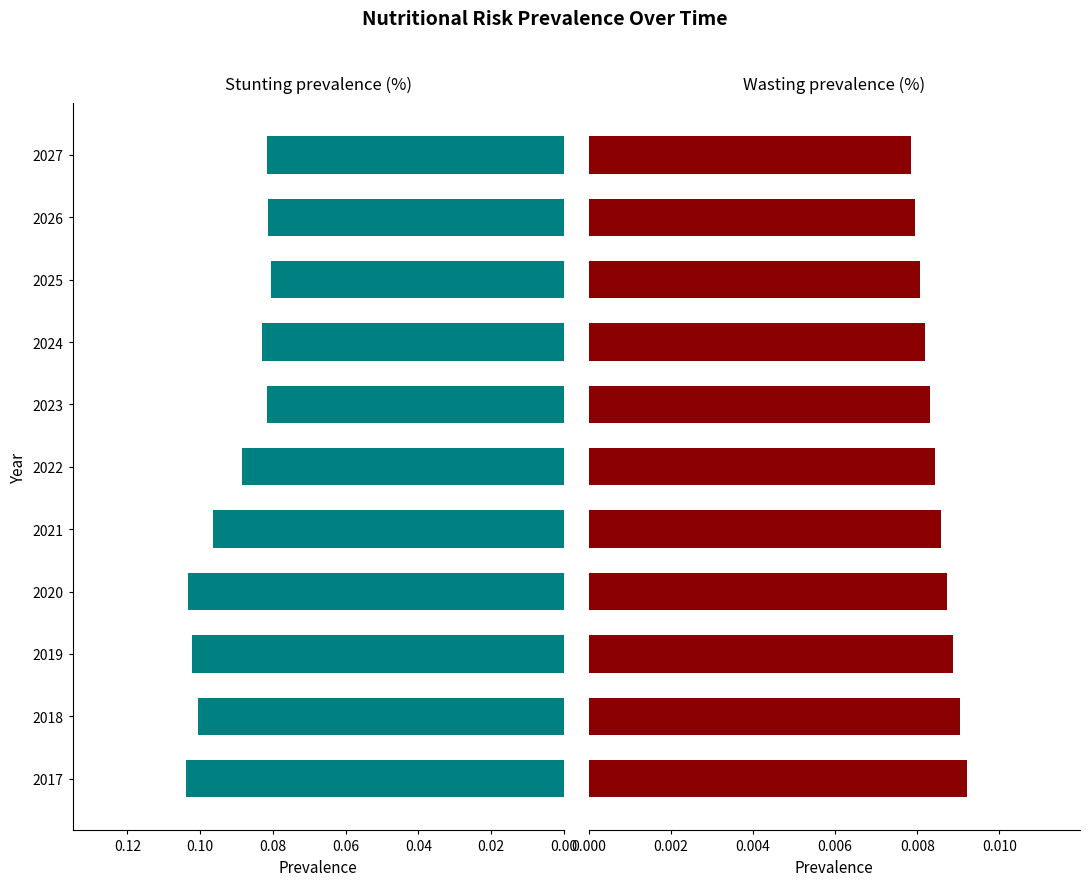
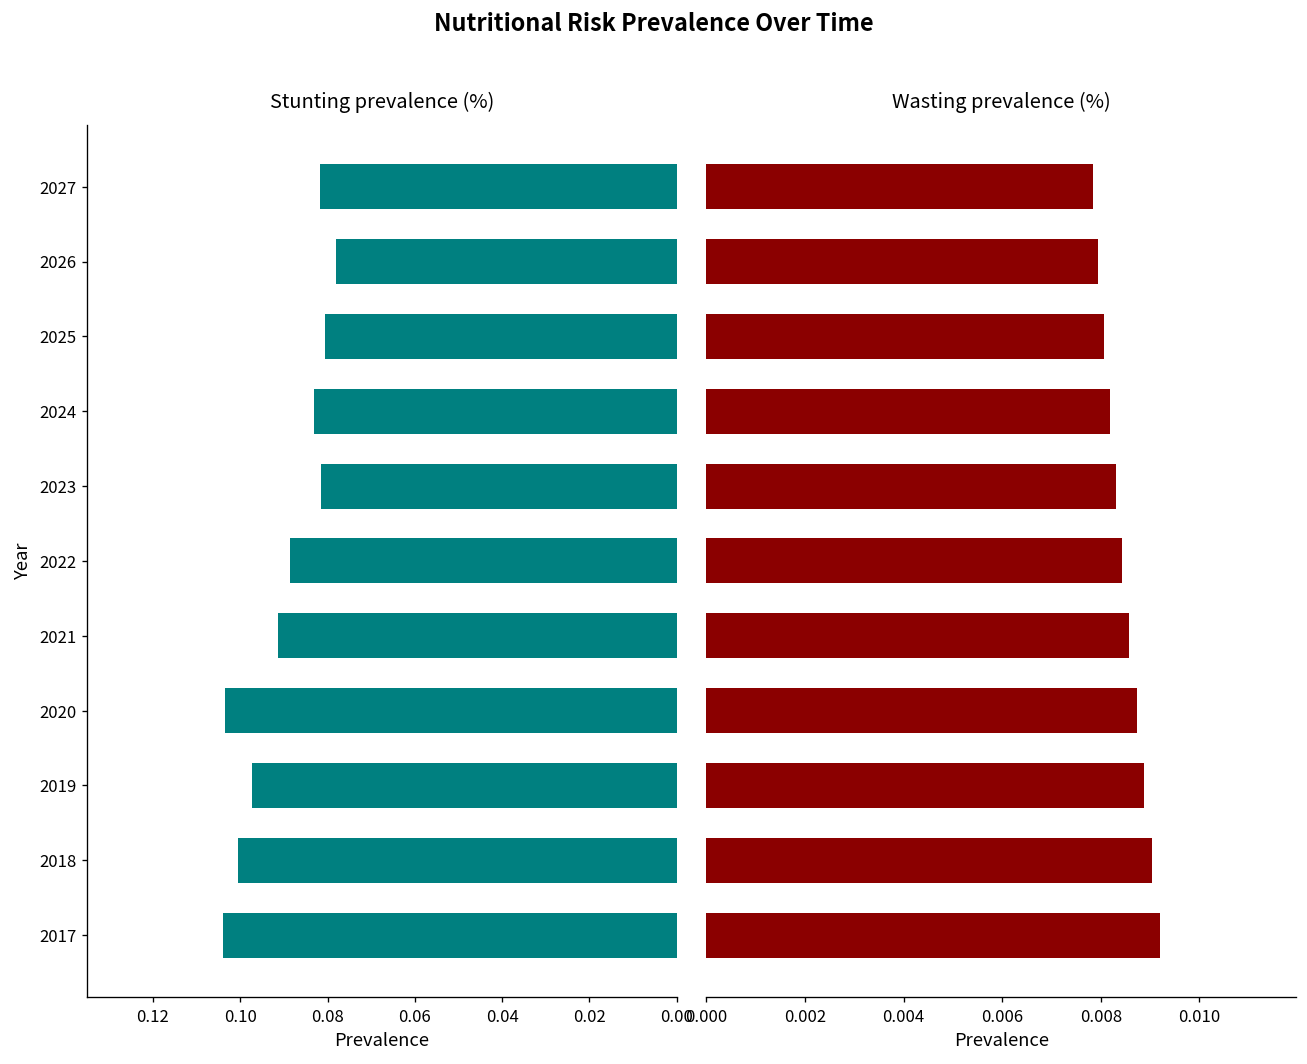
  {
    "Stunting prevalence (%)": {
      "2027": 0.082,
-     "2026": 0.081,
+     "2026": 0.078,
      "2025": 0.081,
      "2024": 0.083,
      "2023": 0.082,
      "2022": 0.089,
-     "2021": 0.096,
+     "2021": 0.091,
      "2020": 0.103,
-     "2019": 0.102,
+     "2019": 0.097,
      "2018": 0.101,
      "2017": 0.104
    }
  }
